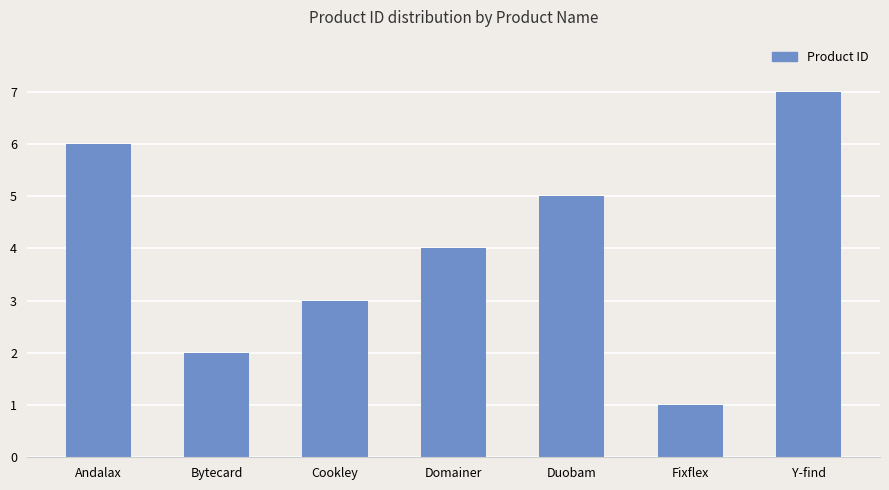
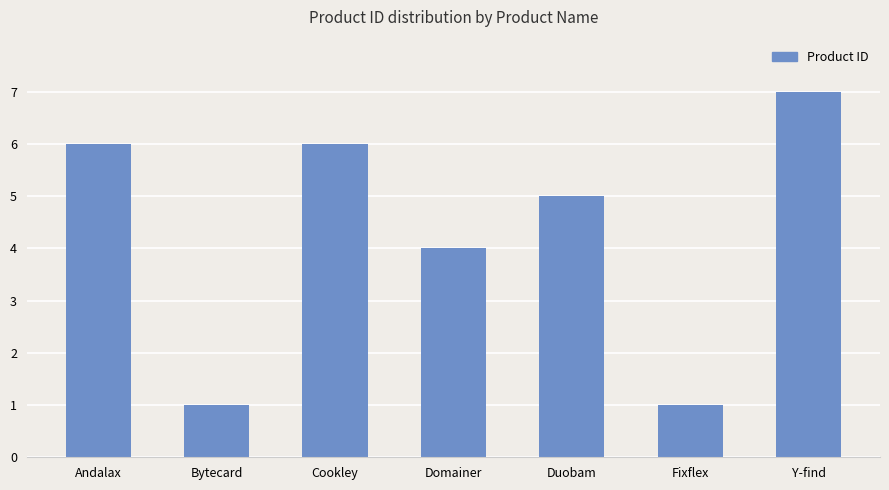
  {
    "Andalax": 6,
-   "Bytecard": 2,
-   "Cookley": 3,
+   "Bytecard": 1,
+   "Cookley": 6,
    "Domainer": 4,
    "Duobam": 5,
    "Fixflex": 1,
    "Y-find": 7
  }
